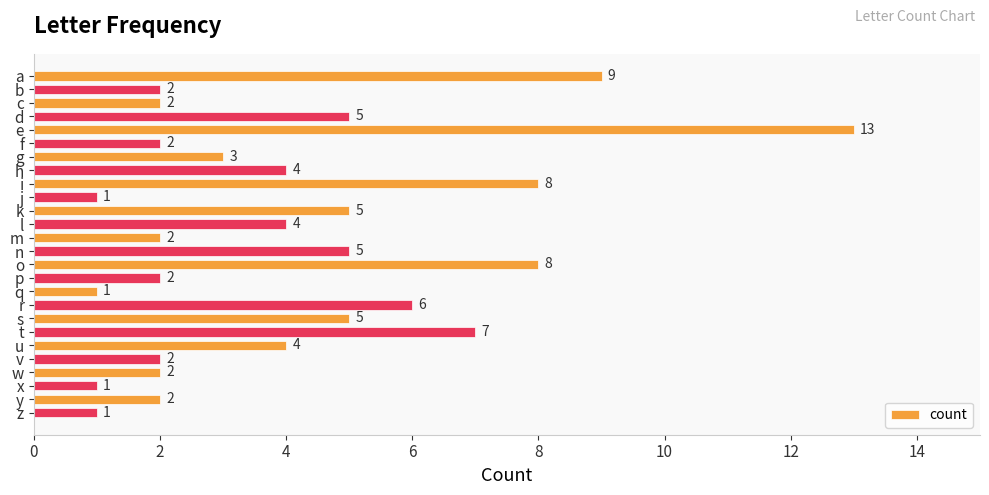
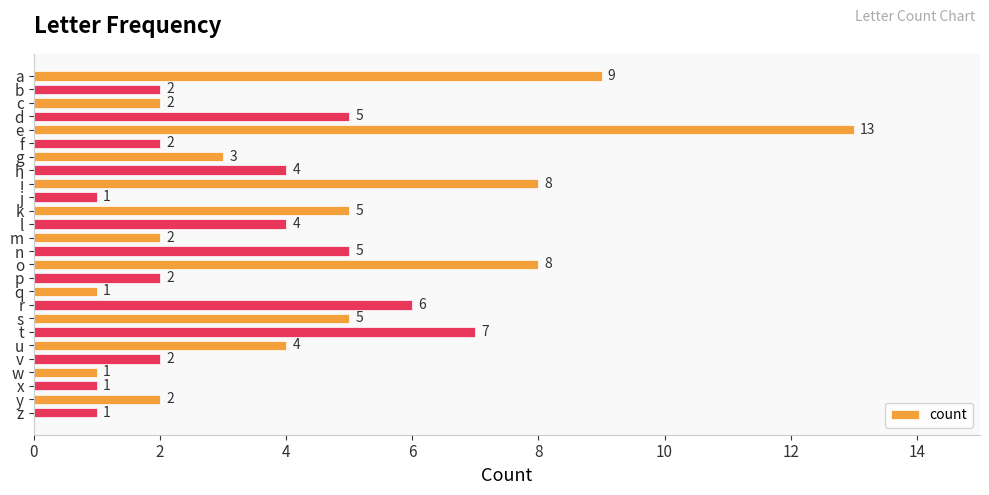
  {
    "k": 5,
    "m": 2,
-   "w": 2
+   "w": 1
  }
